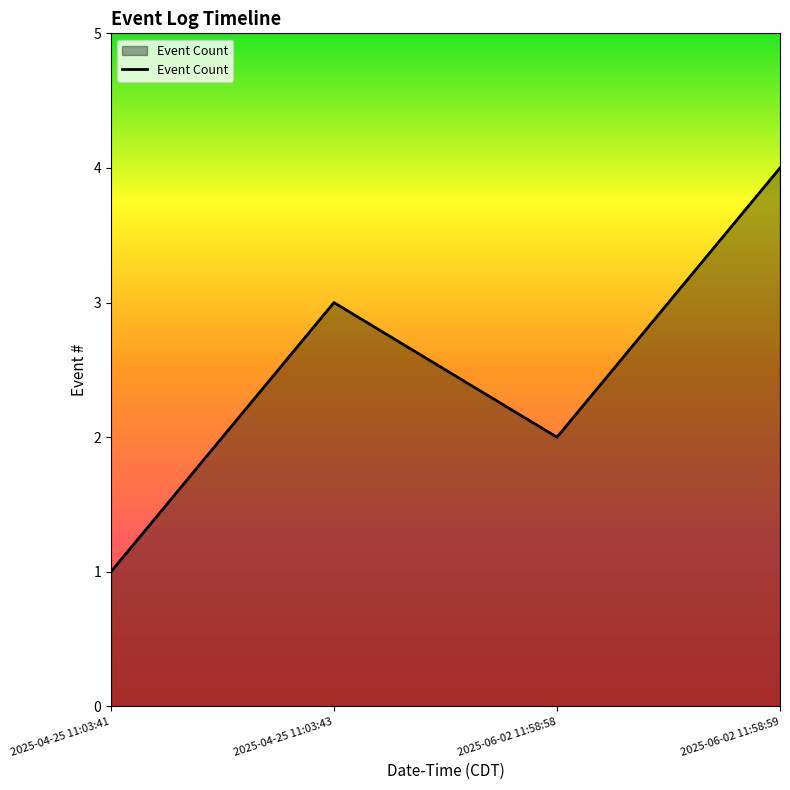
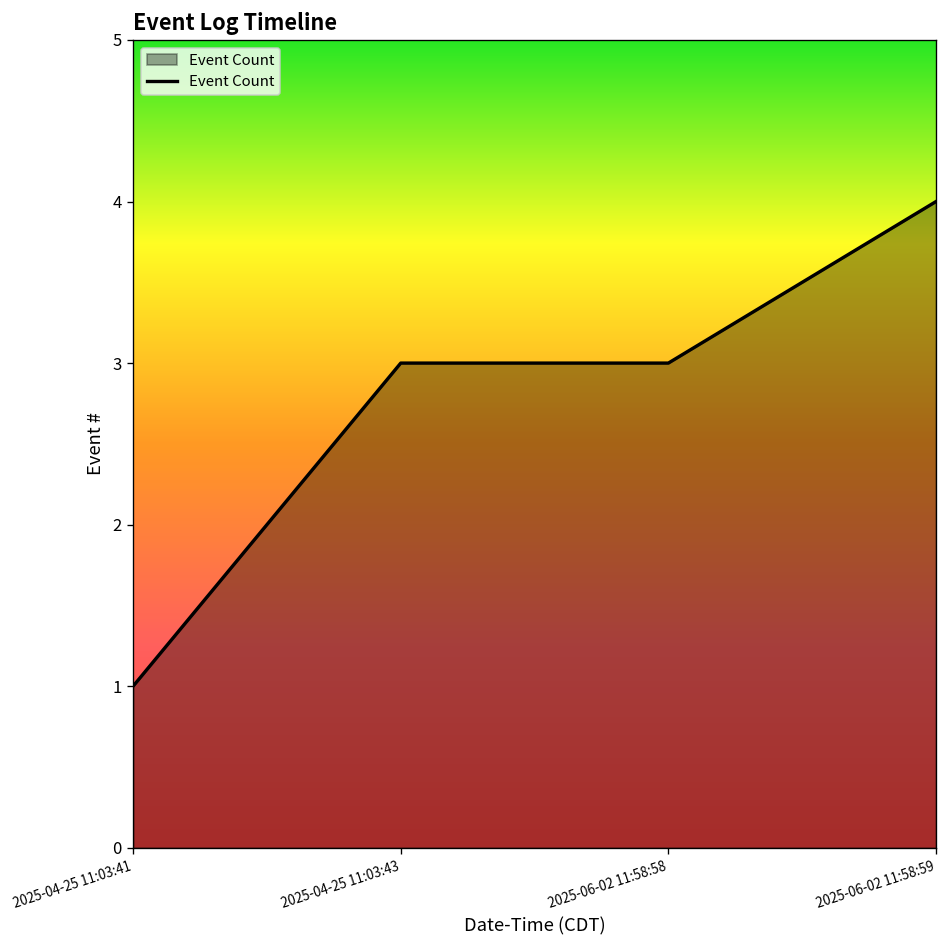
  {
    "2025-04-25 11:03:41": 1,
    "2025-04-25 11:03:43": 3,
-   "2025-06-02 11:58:58": 2,
+   "2025-06-02 11:58:58": 3,
    "2025-06-02 11:58:59": 4
  }
